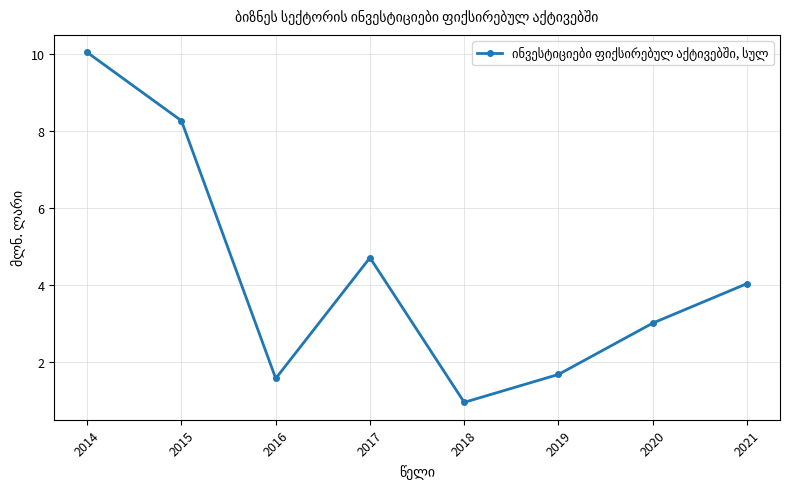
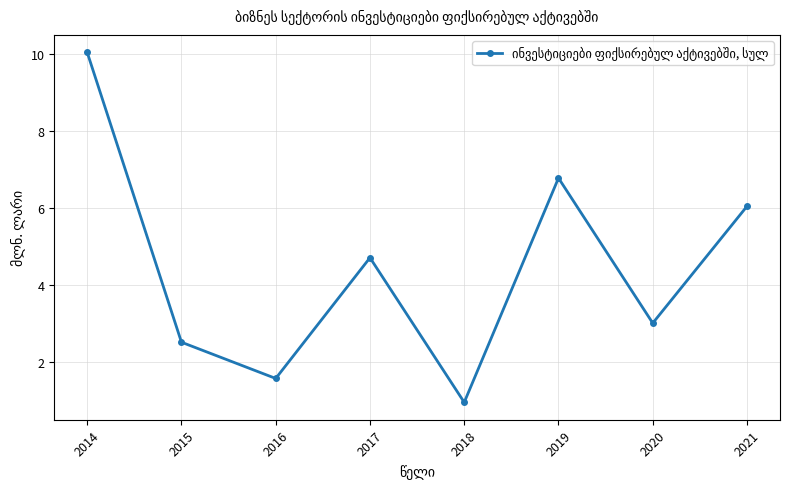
  {
    "2014": 10.0,
-   "2015": 8.3,
+   "2015": 2.5,
    "2016": 1.6,
    "2017": 4.7,
    "2018": 0.9,
-   "2019": 1.7,
+   "2019": 6.8,
    "2020": 3.0,
-   "2021": 4.0
+   "2021": 6.0
  }
